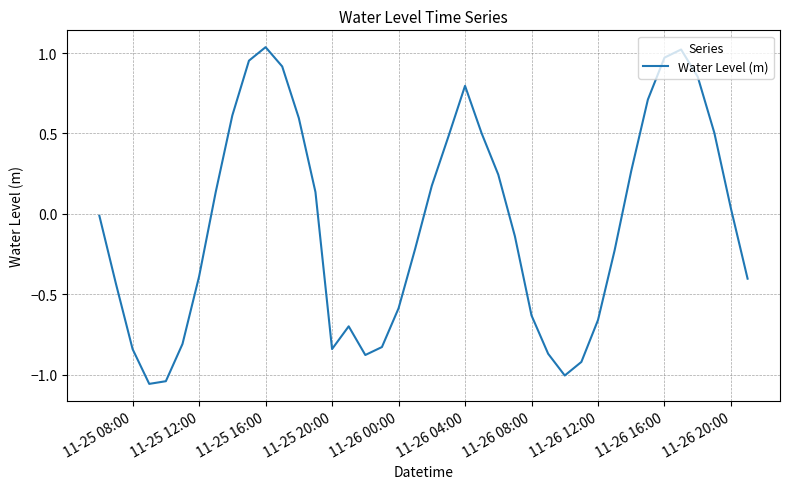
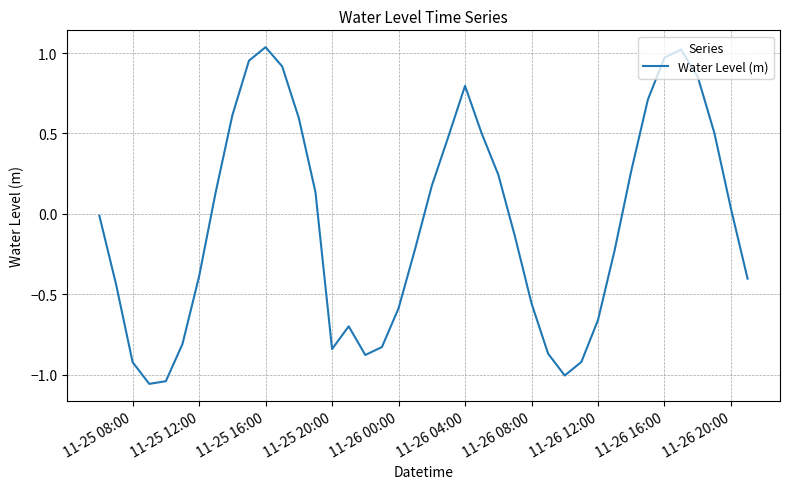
  {
-   "11-25 08:00": -0.84,
+   "11-25 08:00": -0.92,
    "11-25 12:00": -0.39,
    "11-25 16:00": 1.04,
    "11-25 20:00": -0.84,
    "11-26 00:00": -0.59,
    "11-26 04:00": 0.80,
-   "11-26 08:00": -0.63,
+   "11-26 08:00": -0.56,
    "11-26 12:00": -0.66,
    "11-26 20:00": 0.03
  }
